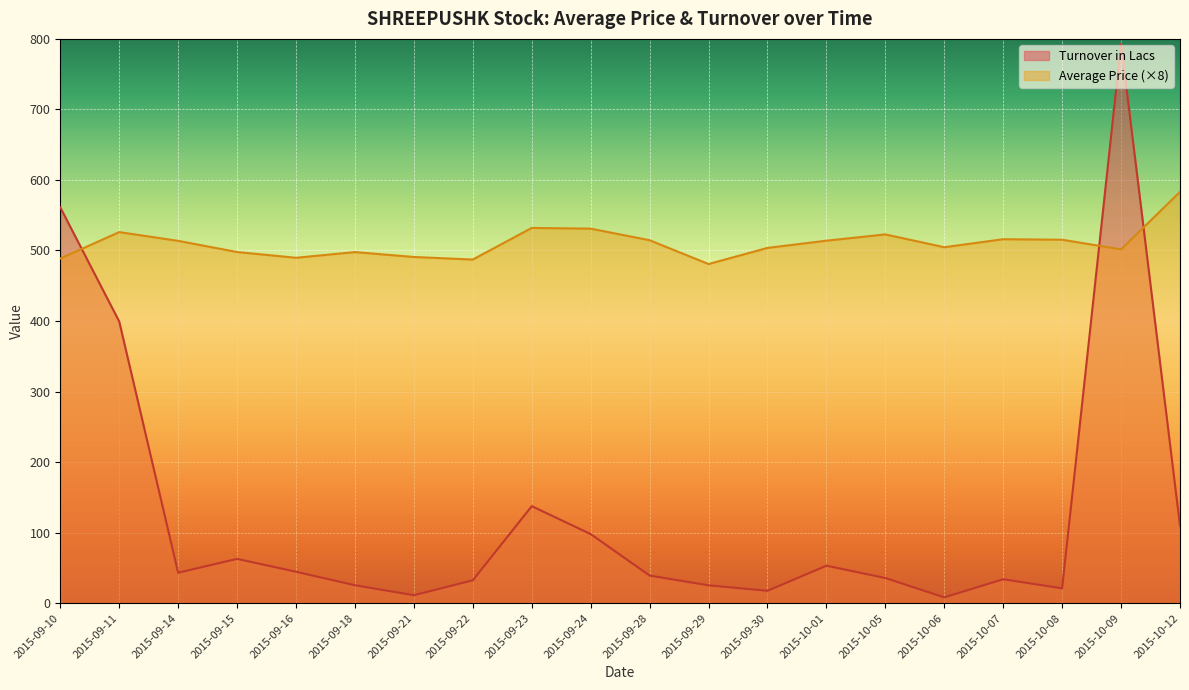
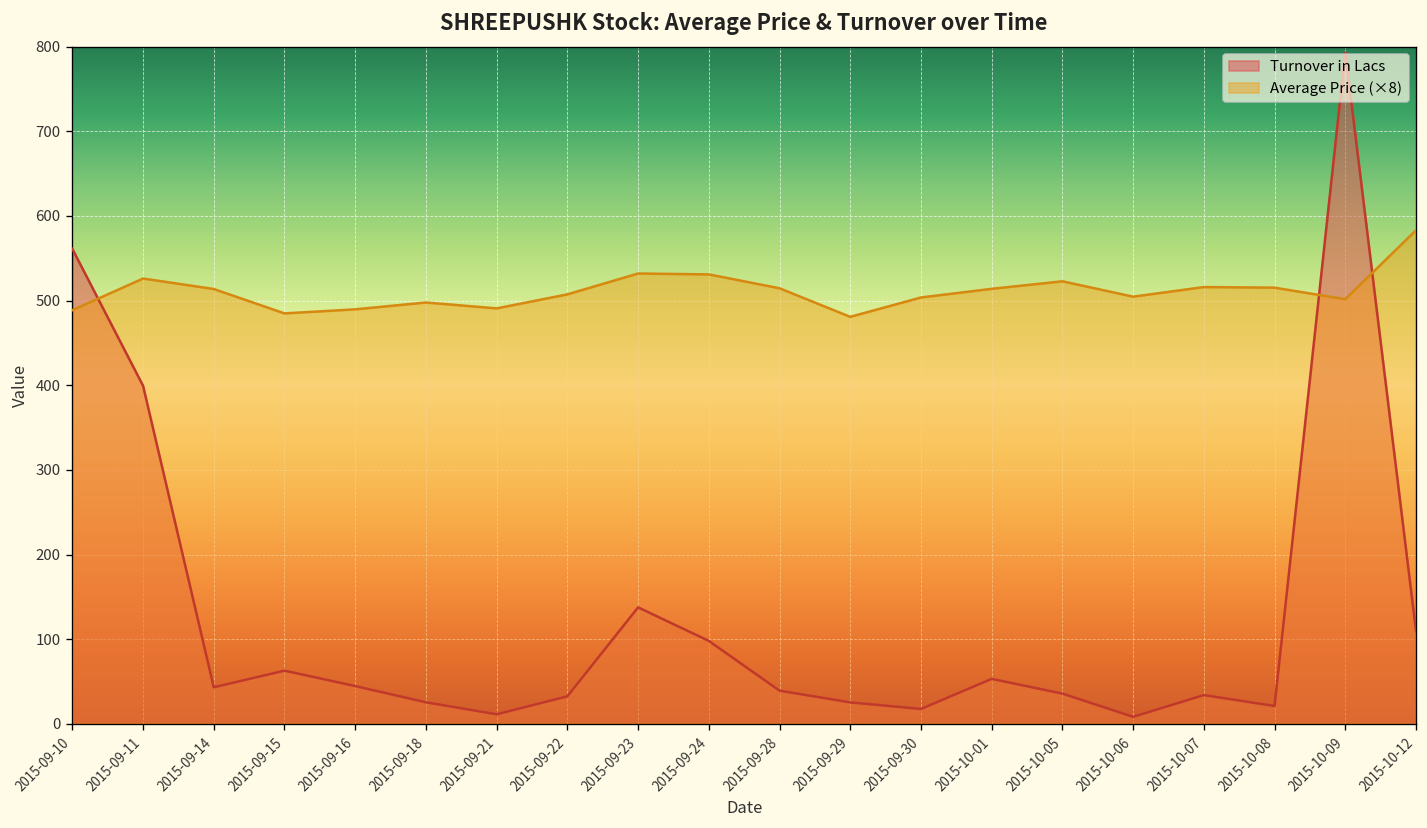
  {
    "Turnover in Lacs": {
      "2015-09-10": 560,
      "2015-09-11": 400,
      "2015-09-14": 40,
      "2015-09-15": 60,
      "2015-09-16": 40,
      "2015-09-18": 30,
      "2015-09-21": 10,
      "2015-09-22": 30,
      "2015-09-23": 140,
      "2015-09-24": 100,
      "2015-09-28": 40,
      "2015-09-29": 30,
      "2015-09-30": 20,
      "2015-10-01": 50,
      "2015-10-05": 40,
      "2015-10-06": 10,
      "2015-10-07": 30,
      "2015-10-08": 20,
      "2015-10-09": 790,
      "2015-10-12": 110
    },
    "Average Price (×8)": {
      "2015-09-10": 490,
      "2015-09-11": 530,
      "2015-09-14": 510,
-     "2015-09-15": 500,
+     "2015-09-15": 480,
      "2015-09-16": 490,
      "2015-09-18": 500,
      "2015-09-21": 490,
-     "2015-09-22": 490,
+     "2015-09-22": 510,
      "2015-09-23": 530,
      "2015-09-24": 530,
      "2015-09-28": 510,
      "2015-09-29": 480,
      "2015-09-30": 500,
      "2015-10-01": 510,
      "2015-10-05": 520,
      "2015-10-06": 500,
      "2015-10-07": 520,
      "2015-10-08": 520,
      "2015-10-09": 500,
      "2015-10-12": 580
    }
  }
